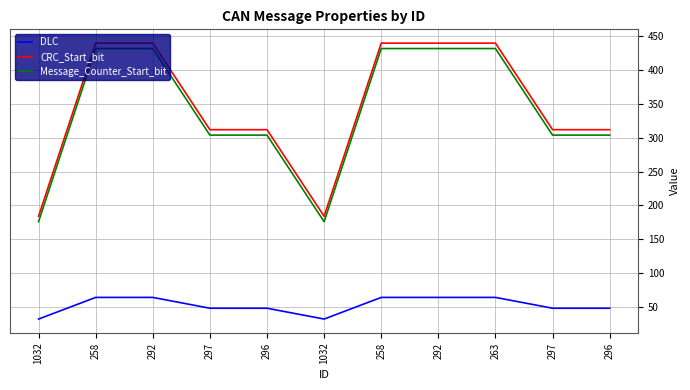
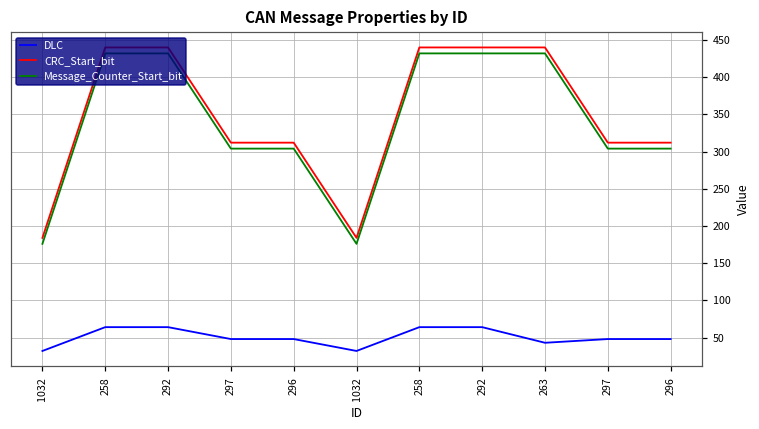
  {
    "DLC": {
-     "263": 60
+     "263": 40
    },
    "CRC_Start_bit": {
      "263": 440
    },
    "Message_Counter_Start_bit": {
      "263": 430
    }
  }
